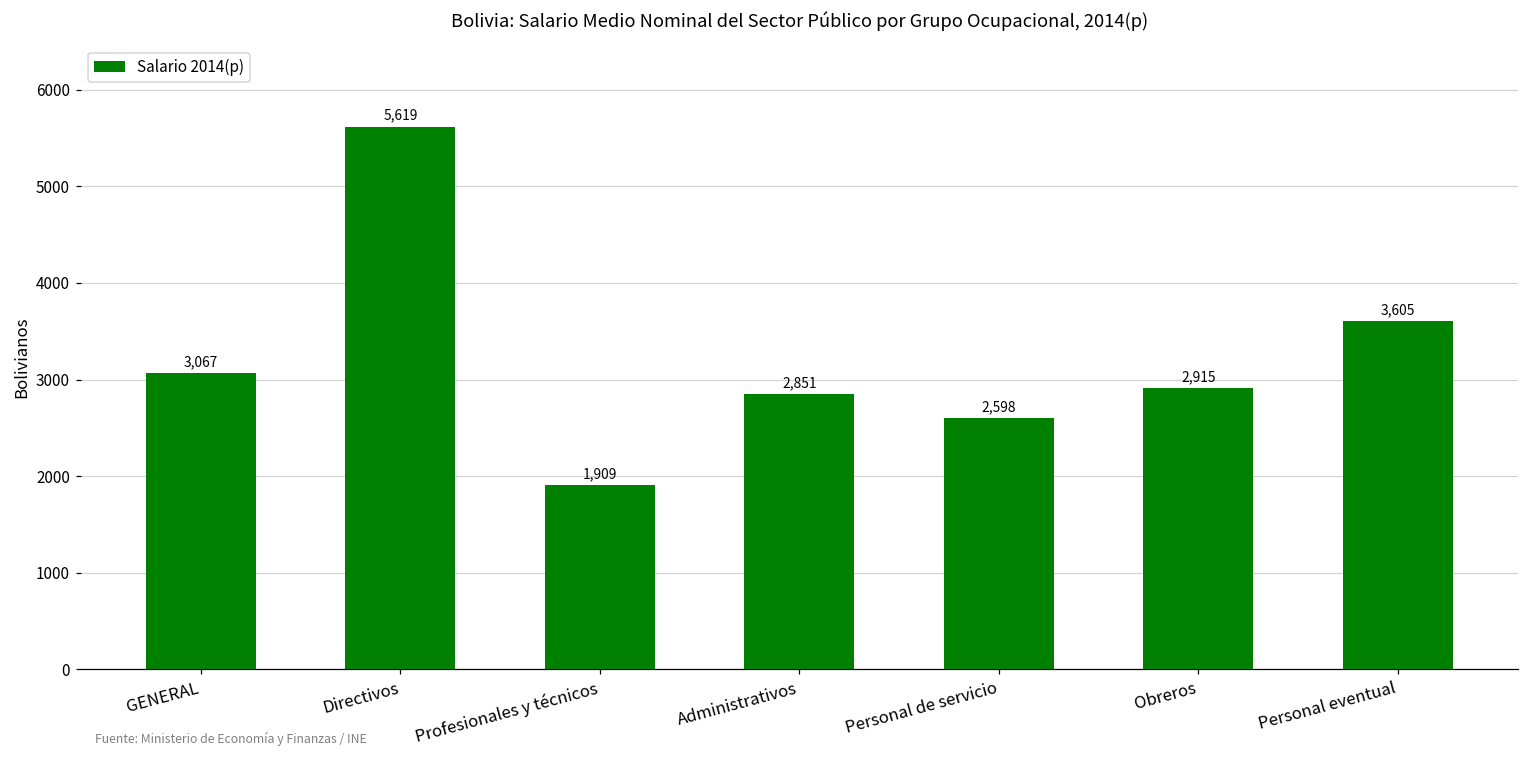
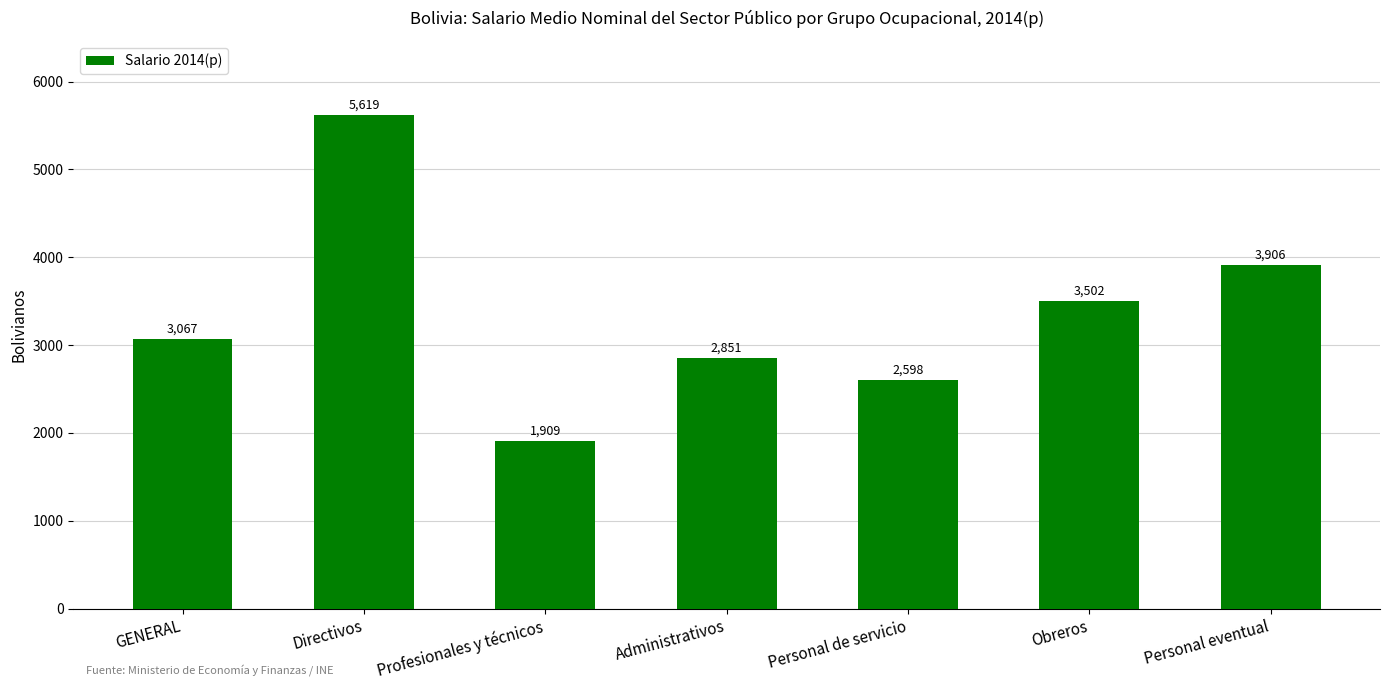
  {
    "GENERAL": "3,067",
    "Directivos": "5,619",
    "Profesionales y técnicos": "1,909",
    "Administrativos": "2,851",
    "Personal de servicio": "2,598",
-   "Obreros": "2,915",
-   "Personal eventual": "3,605"
+   "Obreros": "3,502",
+   "Personal eventual": "3,906"
  }
